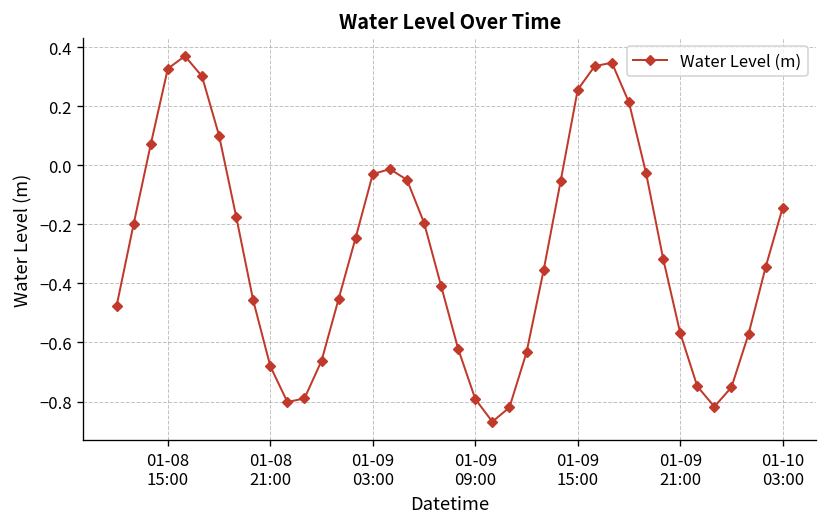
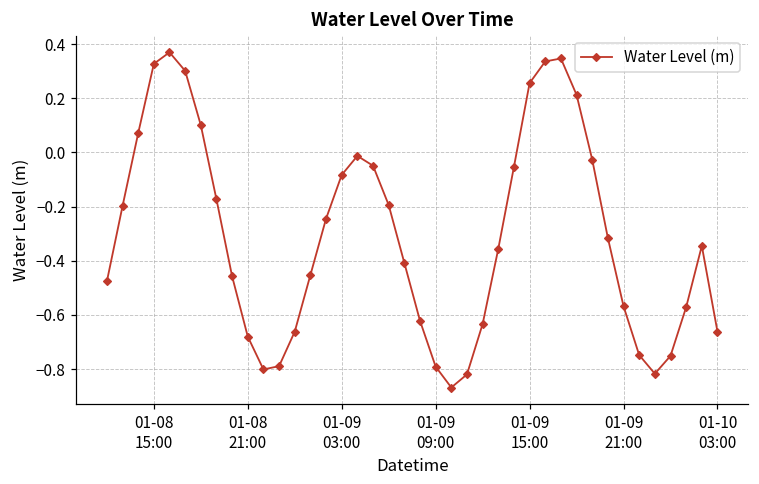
  {
    "01-08 15:00": 0.33,
    "01-08 21:00": -0.68,
-   "01-09 03:00": -0.03,
+   "01-09 03:00": -0.08,
    "01-09 09:00": -0.79,
    "01-09 15:00": 0.26,
    "01-09 21:00": -0.57,
-   "01-10 03:00": -0.14
+   "01-10 03:00": -0.66
  }
